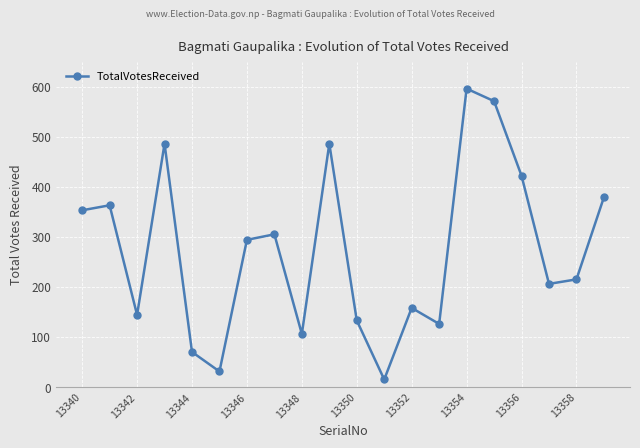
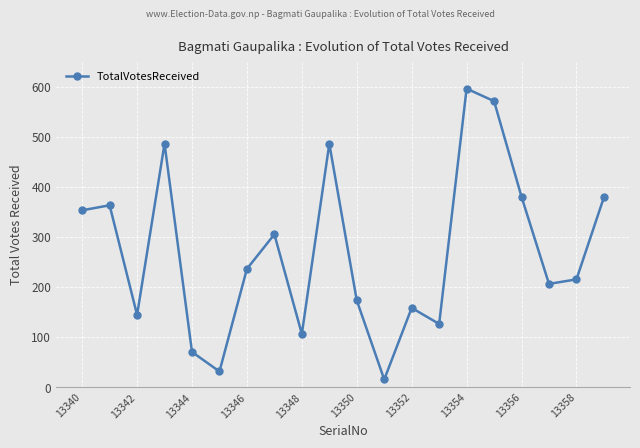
  {
    "13340": 350,
    "13342": 140,
    "13344": 70,
-   "13346": 290,
+   "13346": 240,
    "13348": 110,
-   "13350": 130,
+   "13350": 170,
    "13352": 160,
    "13354": 600,
-   "13356": 420,
+   "13356": 380,
    "13358": 220
  }
